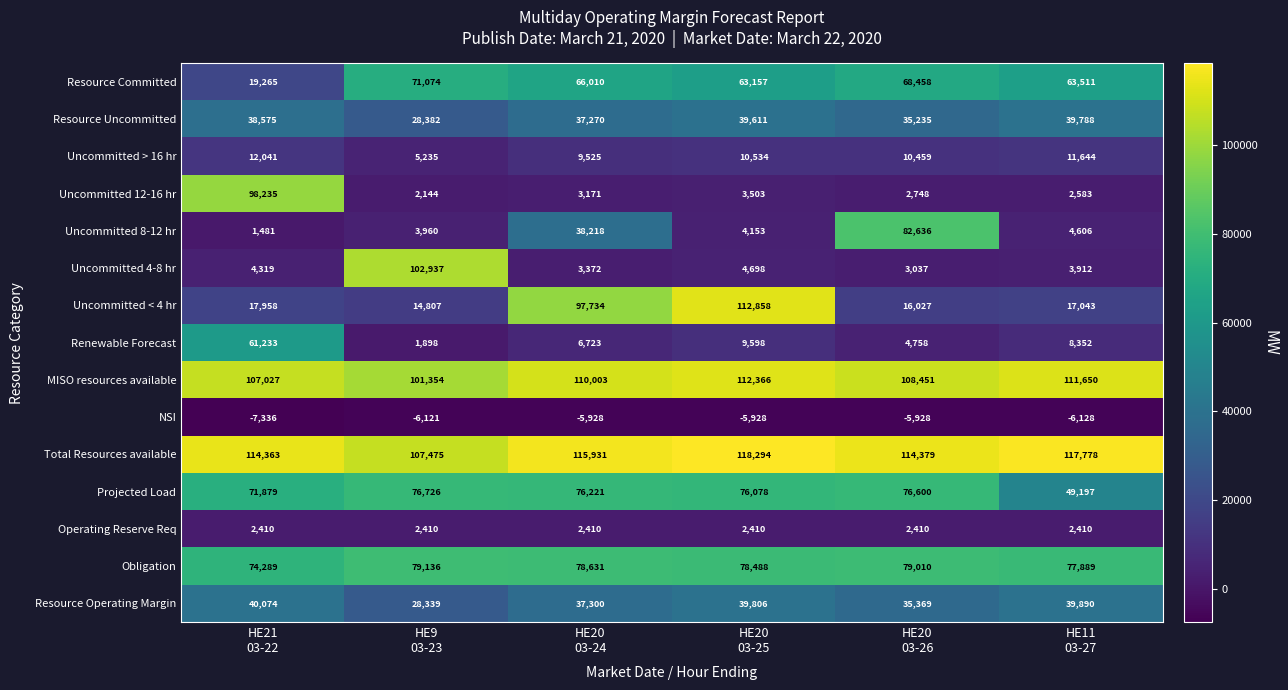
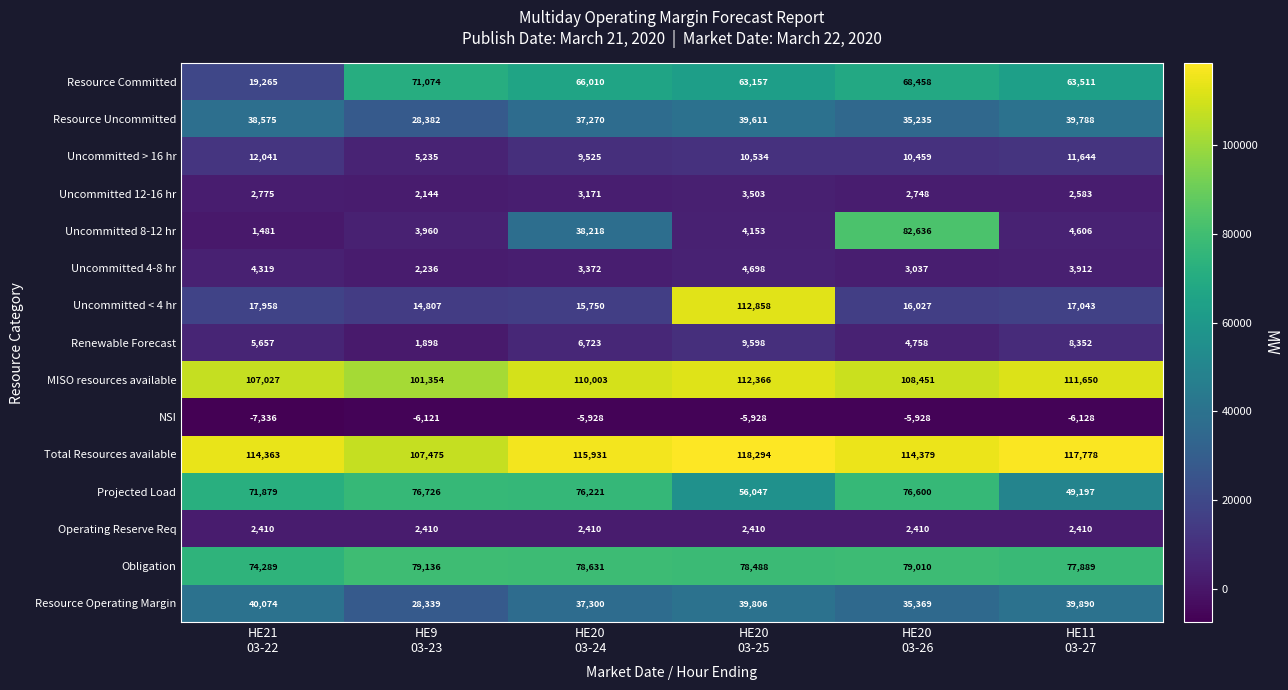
  {
    "Resource Committed": {
      "HE21 03-22": "19,265",
      "HE9 03-23": "71,074",
      "HE20 03-24": "66,010",
      "HE20 03-25": "63,157",
      "HE20 03-26": "68,458",
      "HE11 03-27": "63,511"
    },
    "Resource Uncommitted": {
      "HE21 03-22": "38,575",
      "HE9 03-23": "28,382",
      "HE20 03-24": "37,270",
      "HE20 03-25": "39,611",
      "HE20 03-26": "35,235",
      "HE11 03-27": "39,788"
    },
    "Uncommitted > 16 hr": {
      "HE21 03-22": "12,041",
      "HE9 03-23": "5,235",
      "HE20 03-24": "9,525",
      "HE20 03-25": "10,534",
      "HE20 03-26": "10,459",
      "HE11 03-27": "11,644"
    },
    "Uncommitted 12-16 hr": {
-     "HE21 03-22": "98,235",
+     "HE21 03-22": "2,775",
      "HE9 03-23": "2,144",
      "HE20 03-24": "3,171",
      "HE20 03-25": "3,503",
      "HE20 03-26": "2,748",
      "HE11 03-27": "2,583"
    },
    "Uncommitted 8-12 hr": {
      "HE21 03-22": "1,481",
      "HE9 03-23": "3,960",
      "HE20 03-24": "38,218",
      "HE20 03-25": "4,153",
      "HE20 03-26": "82,636",
      "HE11 03-27": "4,606"
    },
    "Uncommitted 4-8 hr": {
      "HE21 03-22": "4,319",
-     "HE9 03-23": "102,937",
+     "HE9 03-23": "2,236",
      "HE20 03-24": "3,372",
      "HE20 03-25": "4,698",
      "HE20 03-26": "3,037",
      "HE11 03-27": "3,912"
    },
    "Uncommitted < 4 hr": {
      "HE21 03-22": "17,958",
      "HE9 03-23": "14,807",
-     "HE20 03-24": "97,734",
+     "HE20 03-24": "15,750",
      "HE20 03-25": "112,858",
      "HE20 03-26": "16,027",
      "HE11 03-27": "17,043"
    },
    "Renewable Forecast": {
-     "HE21 03-22": "61,233",
+     "HE21 03-22": "5,657",
      "HE9 03-23": "1,898",
      "HE20 03-24": "6,723",
      "HE20 03-25": "9,598",
      "HE20 03-26": "4,758",
      "HE11 03-27": "8,352"
    },
    "MISO resources available": {
      "HE21 03-22": "107,027",
      "HE9 03-23": "101,354",
      "HE20 03-24": "110,003",
      "HE20 03-25": "112,366",
      "HE20 03-26": "108,451",
      "HE11 03-27": "111,650"
    },
    "NSI": {
      "HE21 03-22": "-7,336",
      "HE9 03-23": "-6,121",
      "HE20 03-24": "-5,928",
      "HE20 03-25": "-5,928",
      "HE20 03-26": "-5,928",
      "HE11 03-27": "-6,128"
    },
    "Total Resources available": {
      "HE21 03-22": "114,363",
      "HE9 03-23": "107,475",
      "HE20 03-24": "115,931",
      "HE20 03-25": "118,294",
      "HE20 03-26": "114,379",
      "HE11 03-27": "117,778"
    },
    "Projected Load": {
      "HE21 03-22": "71,879",
      "HE9 03-23": "76,726",
      "HE20 03-24": "76,221",
-     "HE20 03-25": "76,078",
+     "HE20 03-25": "56,047",
      "HE20 03-26": "76,600",
      "HE11 03-27": "49,197"
    },
    "Operating Reserve Req": {
      "HE21 03-22": "2,410",
      "HE9 03-23": "2,410",
      "HE20 03-24": "2,410",
      "HE20 03-25": "2,410",
      "HE20 03-26": "2,410",
      "HE11 03-27": "2,410"
    },
    "Obligation": {
      "HE21 03-22": "74,289",
      "HE9 03-23": "79,136",
      "HE20 03-24": "78,631",
      "HE20 03-25": "78,488",
      "HE20 03-26": "79,010",
      "HE11 03-27": "77,889"
    },
    "Resource Operating Margin": {
      "HE21 03-22": "40,074",
      "HE9 03-23": "28,339",
      "HE20 03-24": "37,300",
      "HE20 03-25": "39,806",
      "HE20 03-26": "35,369",
      "HE11 03-27": "39,890"
    }
  }
